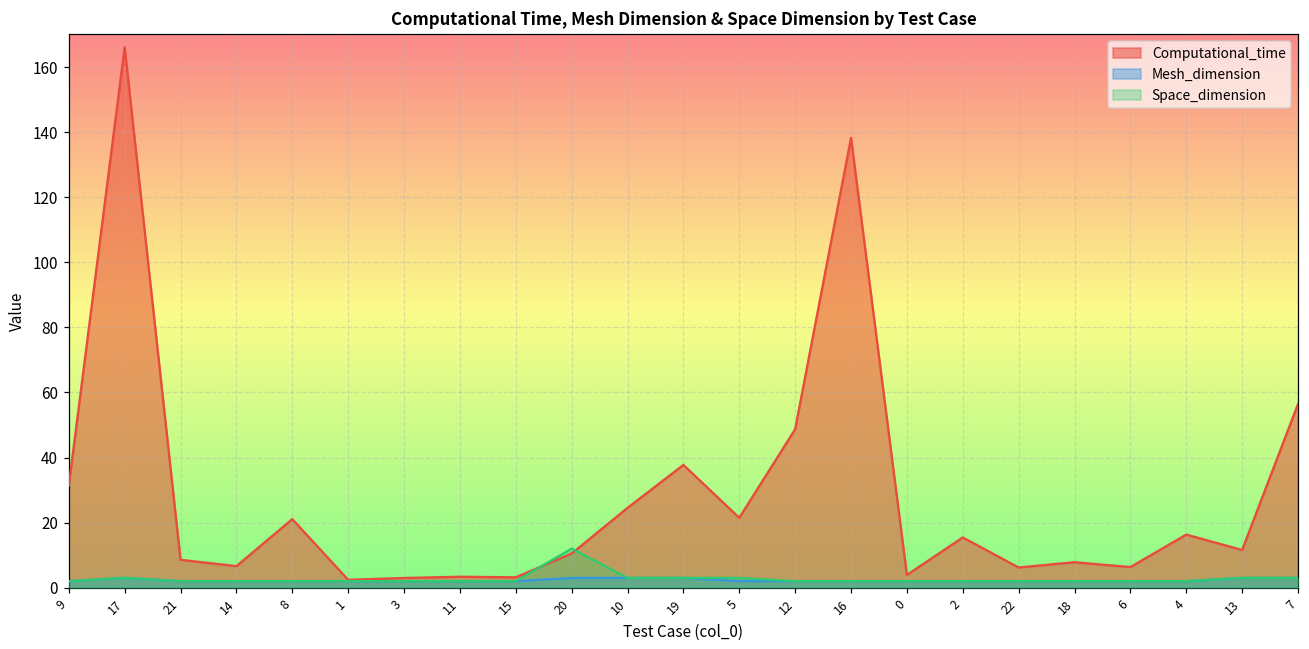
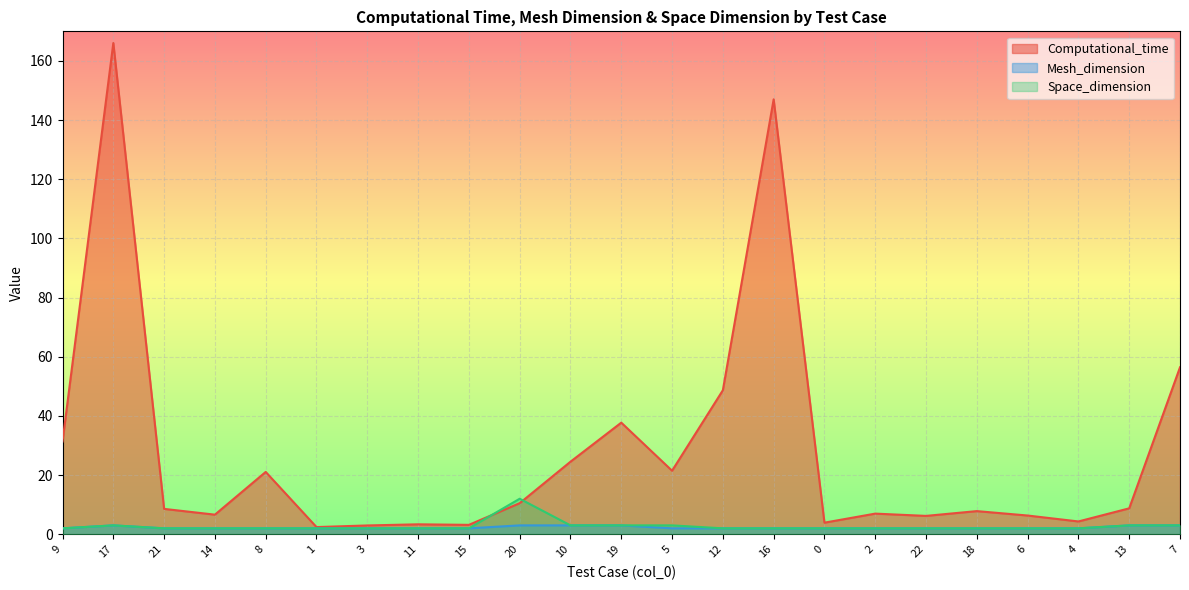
  {
    "Computational_time": {
      "9": 31,
      "17": 166,
      "21": 9,
      "14": 7,
      "8": 21,
      "3": 3,
      "11": 3,
      "15": 3,
      "20": 10,
      "10": 25,
      "19": 38,
      "5": 21,
      "12": 49,
-     "16": 138,
+     "16": 147,
      "0": 4,
-     "2": 15,
+     "2": 7,
      "22": 6,
      "18": 8,
      "6": 6,
-     "4": 16,
-     "13": 12,
+     "4": 4,
+     "13": 9,
      "7": 56
    },
    "Mesh_dimension": {
      "20": 3,
      "5": 2
    },
    "Space_dimension": {
      "20": 12,
      "5": 3
    }
  }
